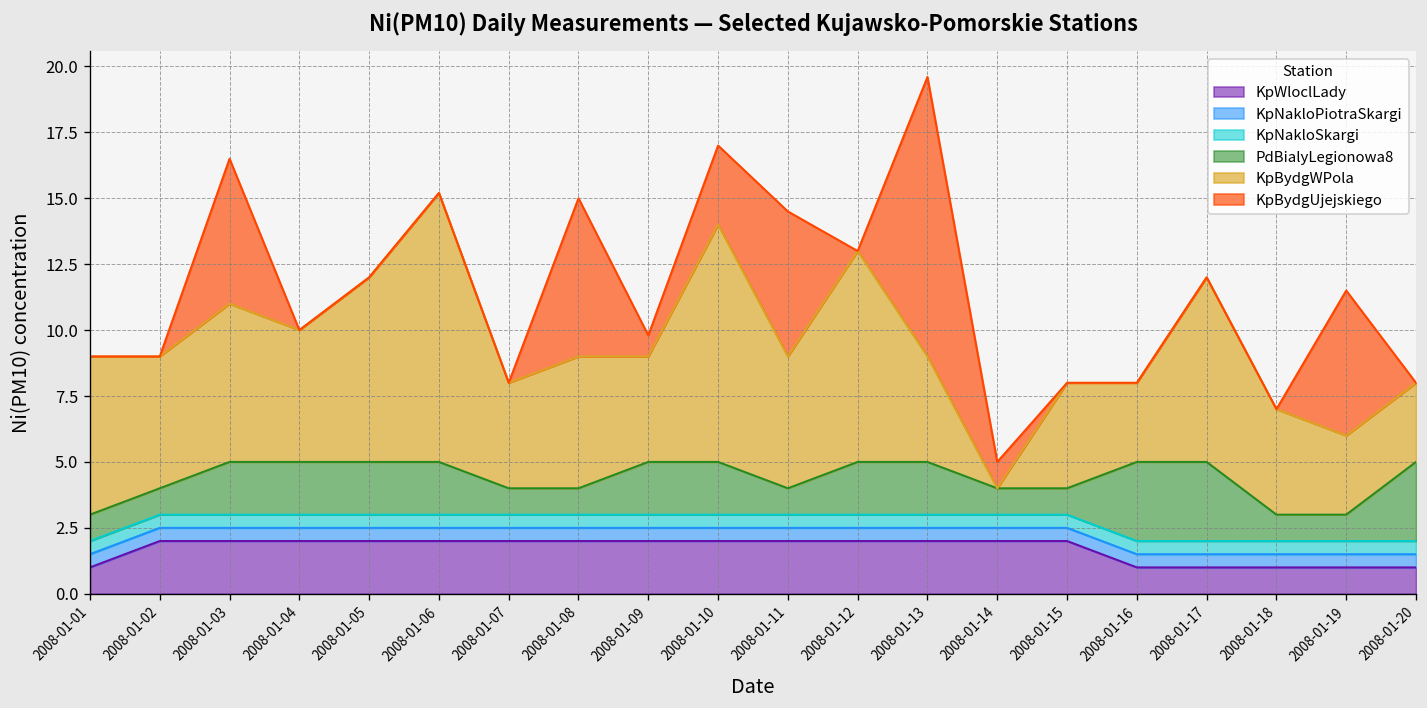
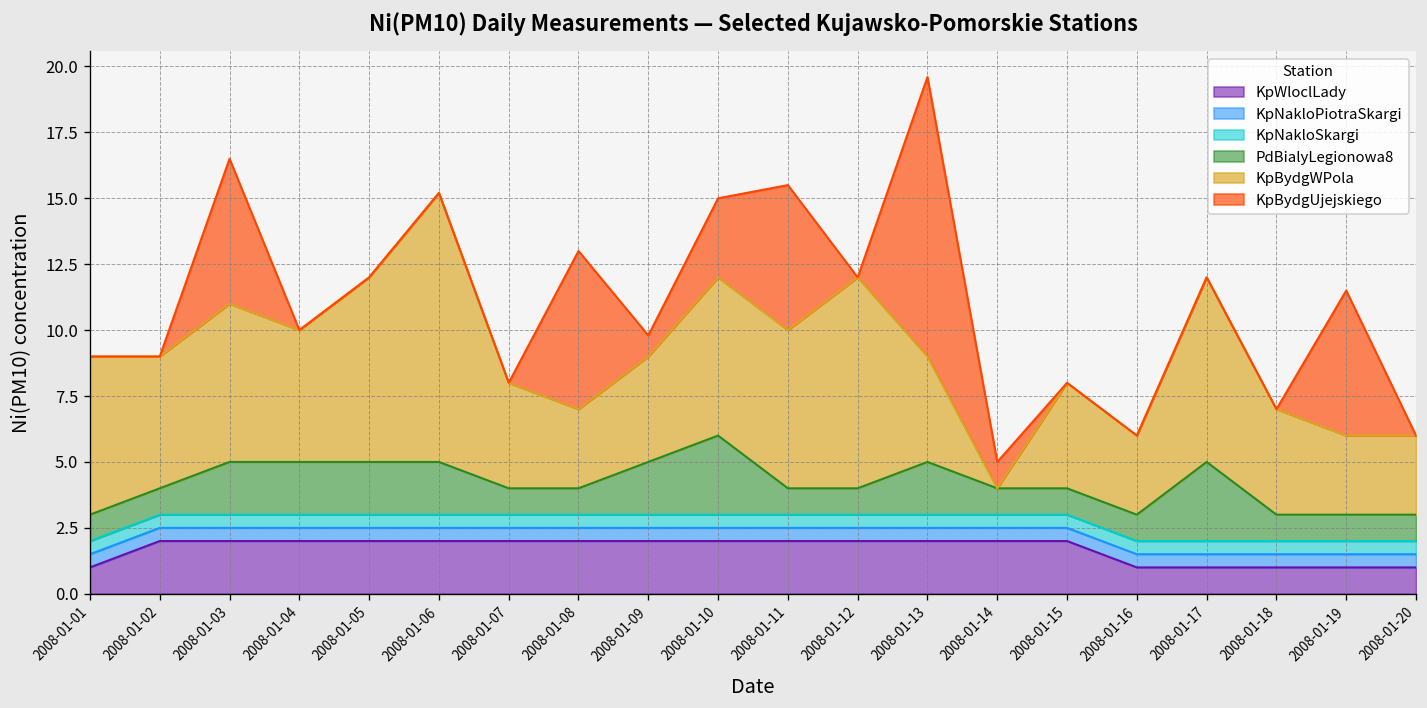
  {
    "KpWloclLady": {
      "2008-01-01": 1,
      "2008-01-02": 2,
      "2008-01-03": 2,
      "2008-01-04": 2,
      "2008-01-05": 2,
      "2008-01-06": 2,
      "2008-01-07": 2,
      "2008-01-08": 2,
      "2008-01-09": 2,
      "2008-01-10": 2,
      "2008-01-11": 2,
      "2008-01-12": 2,
      "2008-01-13": 2,
      "2008-01-14": 2,
      "2008-01-15": 2,
      "2008-01-16": 1,
      "2008-01-17": 1,
      "2008-01-18": 1,
      "2008-01-19": 1,
      "2008-01-20": 1
    },
    "KpNakloPiotraSkargi": {
      "2008-01-01": 0.5,
      "2008-01-02": 0.5,
      "2008-01-03": 0.5,
      "2008-01-04": 0.5,
      "2008-01-05": 0.5,
      "2008-01-06": 0.5,
      "2008-01-07": 0.5,
      "2008-01-08": 0.5,
      "2008-01-09": 0.5,
      "2008-01-10": 0.5,
      "2008-01-11": 0.5,
      "2008-01-12": 0.5,
      "2008-01-13": 0.5,
      "2008-01-14": 0.5,
      "2008-01-15": 0.5,
      "2008-01-16": 0.5,
      "2008-01-17": 0.5,
      "2008-01-18": 0.5,
      "2008-01-19": 0.5,
      "2008-01-20": 0.5
    },
    "KpNakloSkargi": {
      "2008-01-01": 2,
      "2008-01-02": 3,
      "2008-01-03": 3,
      "2008-01-04": 3,
      "2008-01-05": 3,
      "2008-01-06": 3,
      "2008-01-07": 3,
      "2008-01-08": 3,
      "2008-01-09": 3,
      "2008-01-10": 3,
      "2008-01-11": 3,
      "2008-01-12": 3,
      "2008-01-13": 3,
      "2008-01-14": 3,
      "2008-01-15": 3,
      "2008-01-16": 2,
      "2008-01-17": 2,
      "2008-01-18": 2,
      "2008-01-19": 2,
      "2008-01-20": 2
    },
    "PdBialyLegionowa8": {
      "2008-01-01": 3,
      "2008-01-02": 4,
      "2008-01-03": 5,
      "2008-01-04": 5,
      "2008-01-05": 5,
      "2008-01-06": 5,
      "2008-01-07": 4,
      "2008-01-08": 4,
      "2008-01-09": 5,
-     "2008-01-10": 2,
+     "2008-01-10": 3,
      "2008-01-11": 4,
-     "2008-01-12": 2,
+     "2008-01-12": 1,
      "2008-01-13": 5,
      "2008-01-15": 4,
-     "2008-01-16": 3,
+     "2008-01-16": 1,
      "2008-01-17": 5,
      "2008-01-18": 3,
      "2008-01-19": 3,
-     "2008-01-20": 3
+     "2008-01-20": 1
    },
    "KpBydgWPola": {
      "2008-01-03": 6,
-     "2008-01-08": 5,
+     "2008-01-08": 3,
      "2008-01-09": 4,
-     "2008-01-10": 9,
-     "2008-01-11": 5,
+     "2008-01-10": 6,
+     "2008-01-11": 6,
      "2008-01-13": 4,
      "2008-01-19": 3
    },
    "KpBydgUjejskiego": {
      "2008-01-03": 5.5,
      "2008-01-08": 6,
      "2008-01-09": 0.8,
      "2008-01-10": 3,
      "2008-01-11": 5.5,
      "2008-01-13": 10.6,
      "2008-01-14": 1,
      "2008-01-19": 5.5
    }
  }
